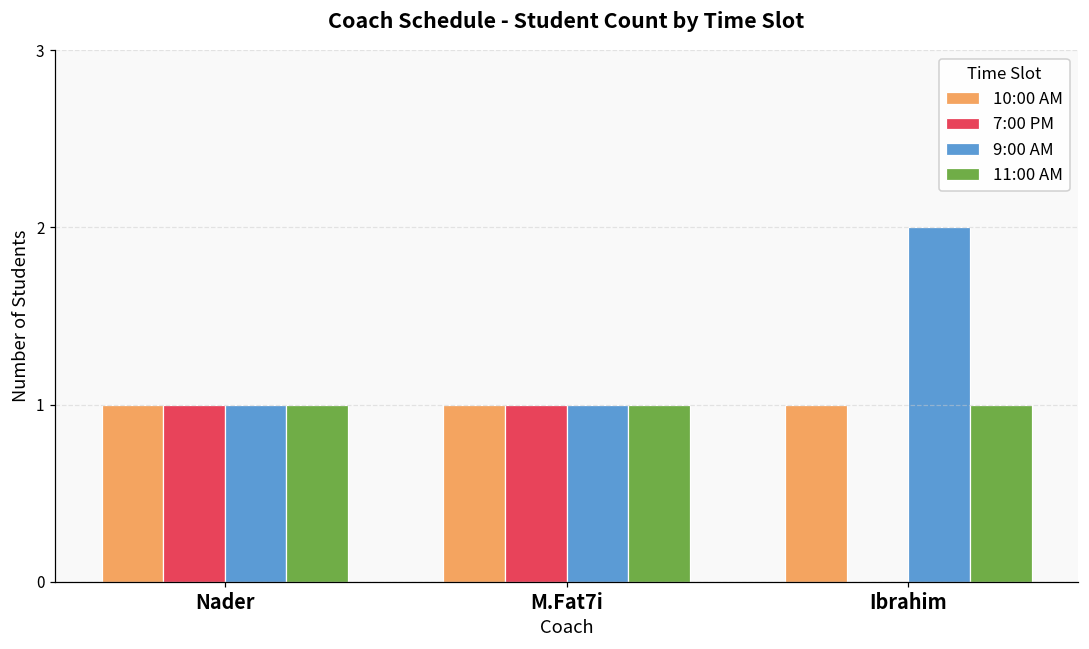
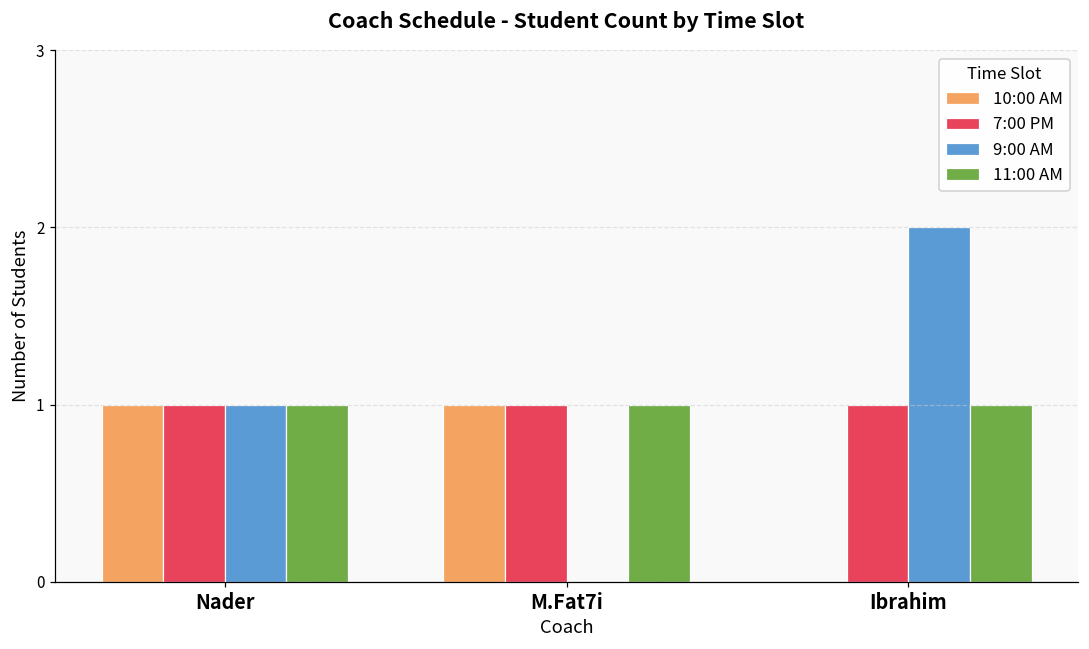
  {
    "10:00 AM": {
      "Nader": 1,
      "M.Fat7i": 1,
-     "Ibrahim": 1
+     "Ibrahim": 0
    },
    "7:00 PM": {
      "Nader": 1,
      "M.Fat7i": 1,
-     "Ibrahim": 0
+     "Ibrahim": 1
    },
    "9:00 AM": {
      "Nader": 1,
-     "M.Fat7i": 1,
+     "M.Fat7i": 0,
      "Ibrahim": 2
    },
    "11:00 AM": {
      "Nader": 1,
      "M.Fat7i": 1,
      "Ibrahim": 1
    }
  }
